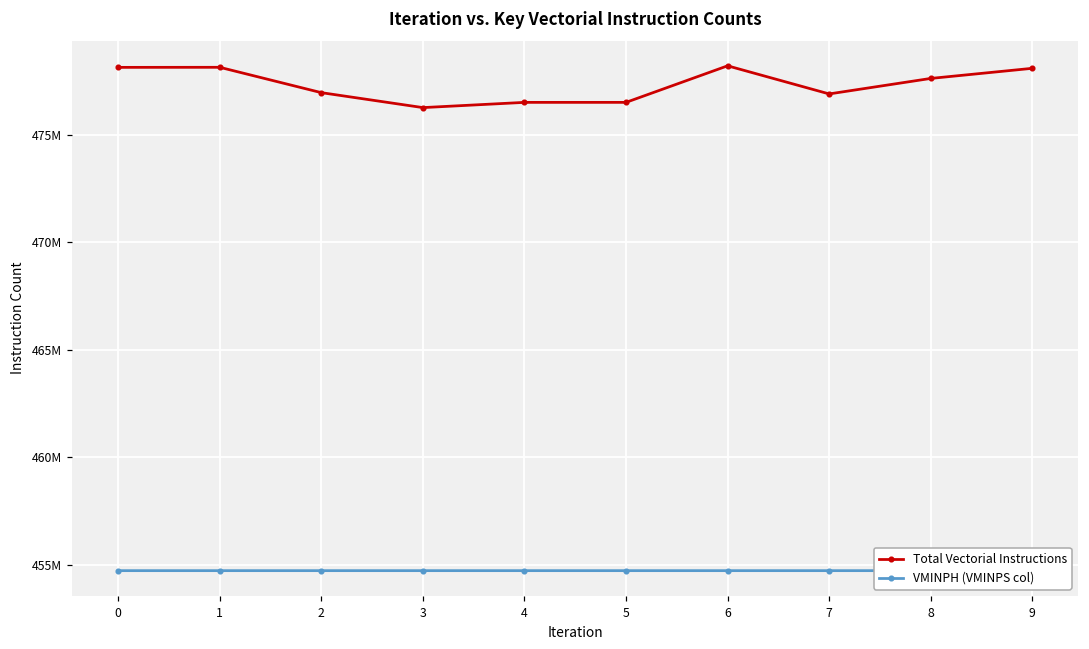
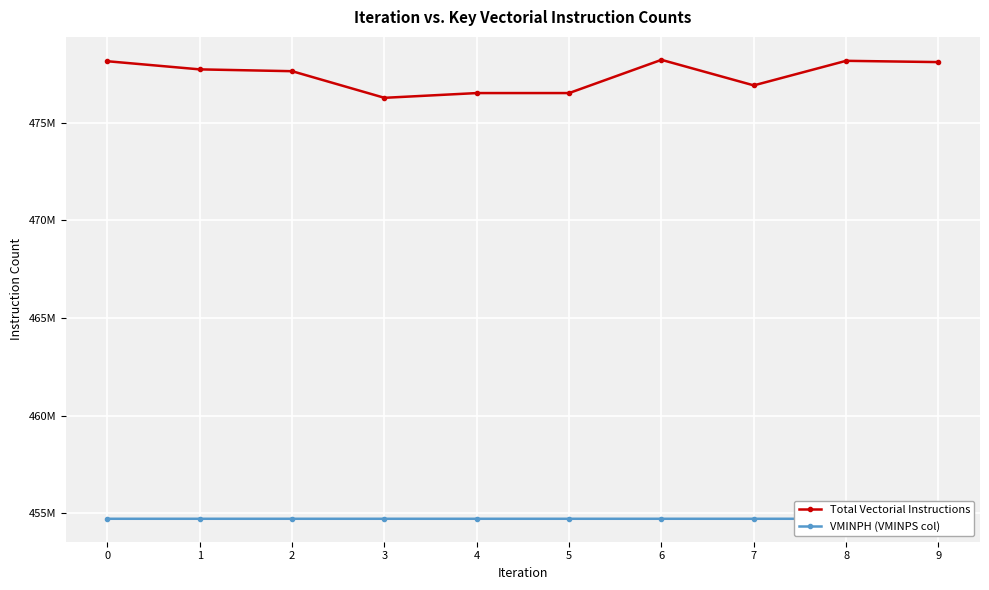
  {
    "Total Vectorial Instructions": {
      "0": 478100000,
-     "1": 478100000,
-     "2": 477000000,
+     "1": 477700000,
+     "2": 477600000,
      "3": 476300000,
      "4": 476500000,
      "5": 476500000,
      "6": 478200000,
      "7": 476900000,
-     "8": 477600000,
+     "8": 478200000,
      "9": 478100000
    },
    "VMINPH (VMINPS col)": {
      "0": 454700000,
      "1": 454700000,
      "2": 454700000,
      "3": 454700000,
      "4": 454700000,
      "5": 454700000,
      "6": 454700000,
      "7": 454700000
    }
  }
